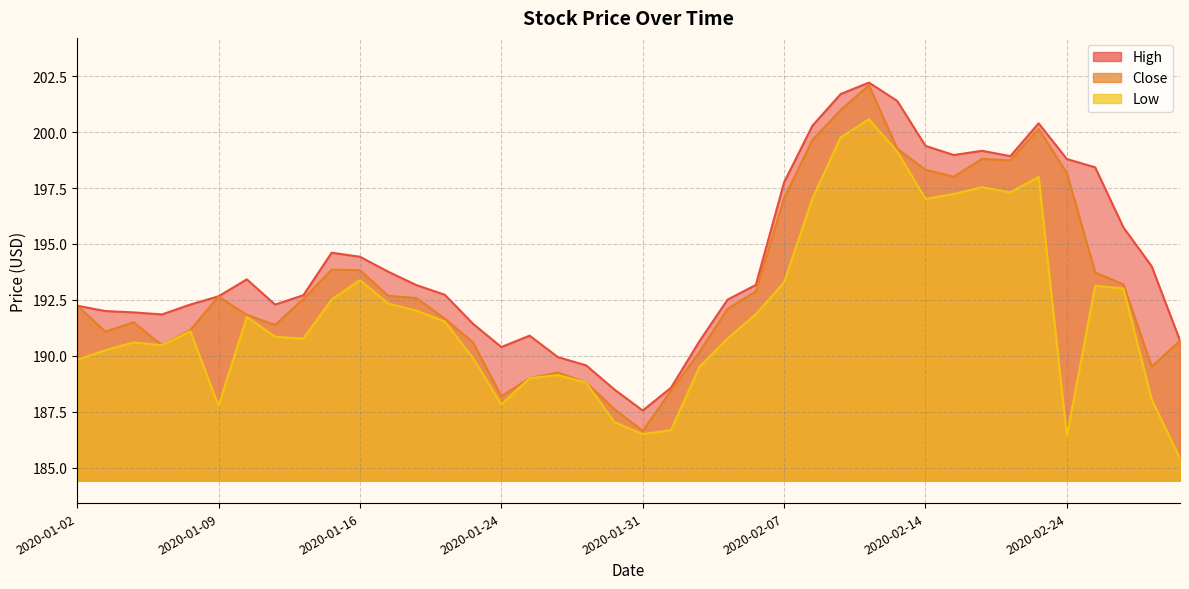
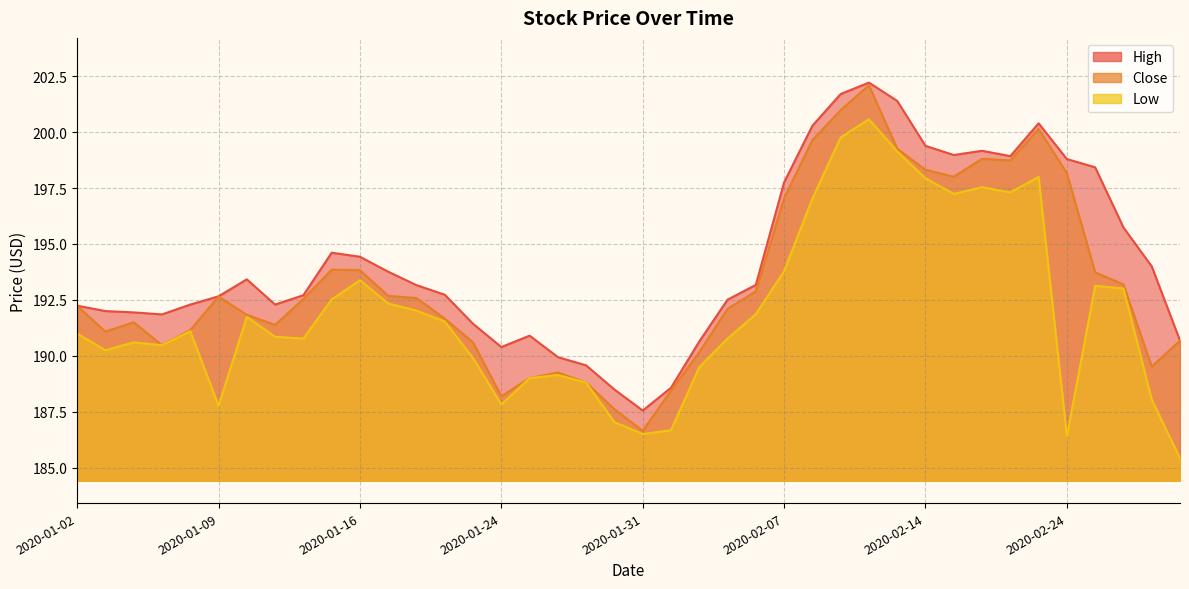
  {
    "Low": {
-     "2020-01-02": 189.8,
+     "2020-01-02": 191.0,
      "2020-01-09": 187.8,
      "2020-01-16": 193.4,
      "2020-01-24": 187.8,
      "2020-01-31": 186.5,
-     "2020-02-07": 193.3,
-     "2020-02-14": 197.0,
+     "2020-02-07": 193.8,
+     "2020-02-14": 197.9,
      "2020-02-24": 186.4
    }
  }
